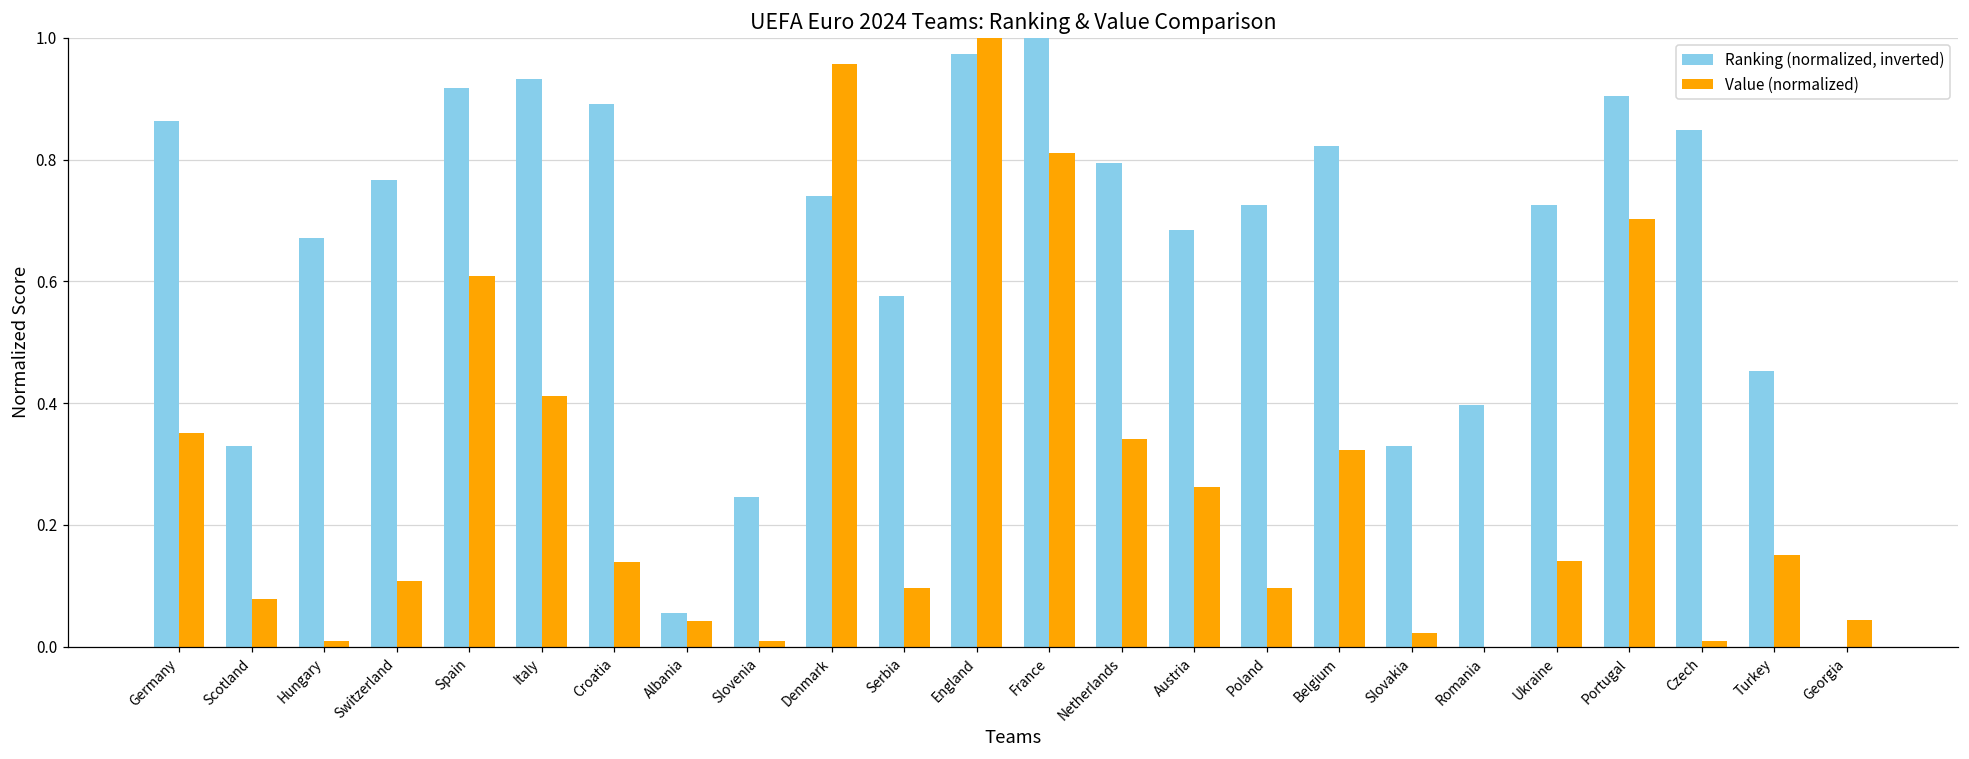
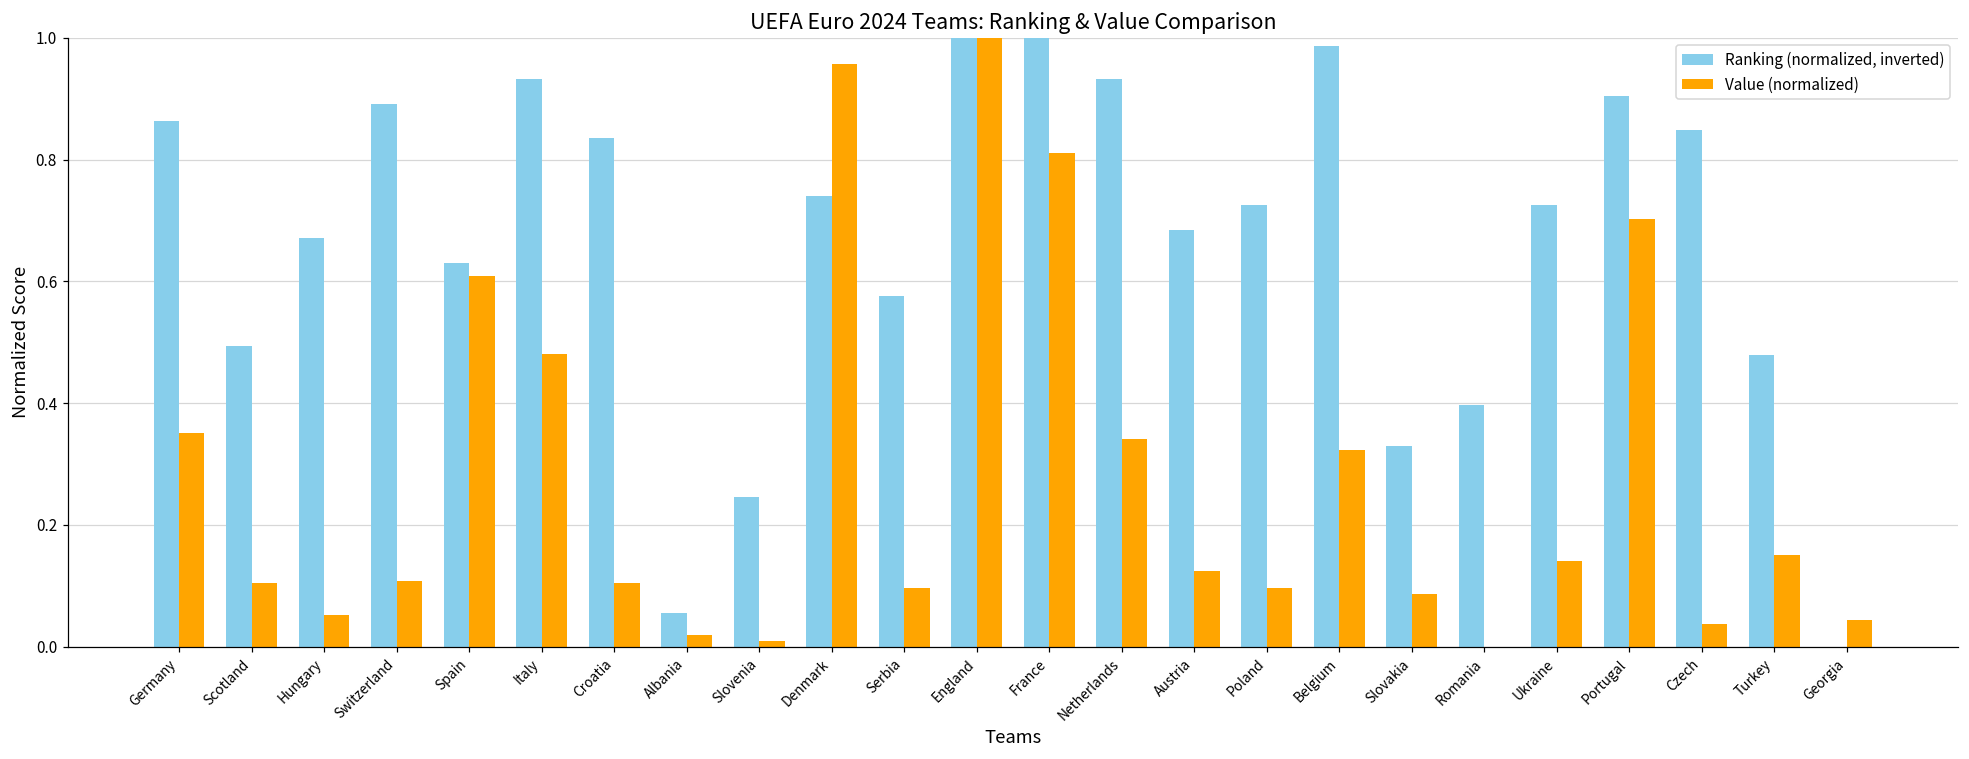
  {
    "Ranking (normalized, inverted)": {
      "Germany": 0.86,
-     "Scotland": 0.33,
+     "Scotland": 0.49,
      "Hungary": 0.67,
-     "Switzerland": 0.77,
-     "Spain": 0.92,
+     "Switzerland": 0.89,
+     "Spain": 0.63,
      "Italy": 0.93,
-     "Croatia": 0.89,
+     "Croatia": 0.84,
      "Albania": 0.05,
      "Slovenia": 0.25,
      "Denmark": 0.74,
      "Serbia": 0.58,
-     "England": 0.97,
+     "England": 1.00,
      "France": 1.00,
-     "Netherlands": 0.79,
+     "Netherlands": 0.93,
      "Austria": 0.68,
      "Poland": 0.73,
-     "Belgium": 0.82,
+     "Belgium": 0.99,
      "Slovakia": 0.33,
      "Romania": 0.40,
      "Ukraine": 0.73,
      "Portugal": 0.90,
      "Czech": 0.85,
-     "Turkey": 0.45,
+     "Turkey": 0.48,
      "Georgia": 0.00
    },
    "Value (normalized)": {
      "Germany": 0.35,
-     "Scotland": 0.08,
-     "Hungary": 0.01,
+     "Scotland": 0.10,
+     "Hungary": 0.05,
      "Switzerland": 0.11,
      "Spain": 0.61,
-     "Italy": 0.41,
-     "Croatia": 0.14,
-     "Albania": 0.04,
+     "Italy": 0.48,
+     "Croatia": 0.10,
+     "Albania": 0.02,
      "Slovenia": 0.01,
      "Denmark": 0.96,
      "Serbia": 0.10,
      "England": 1.00,
      "France": 0.81,
      "Netherlands": 0.34,
-     "Austria": 0.26,
+     "Austria": 0.12,
      "Poland": 0.10,
      "Belgium": 0.32,
-     "Slovakia": 0.02,
+     "Slovakia": 0.09,
      "Romania": 0.00,
      "Ukraine": 0.14,
      "Portugal": 0.70,
-     "Czech": 0.01,
+     "Czech": 0.04,
      "Turkey": 0.15,
      "Georgia": 0.04
    }
  }
